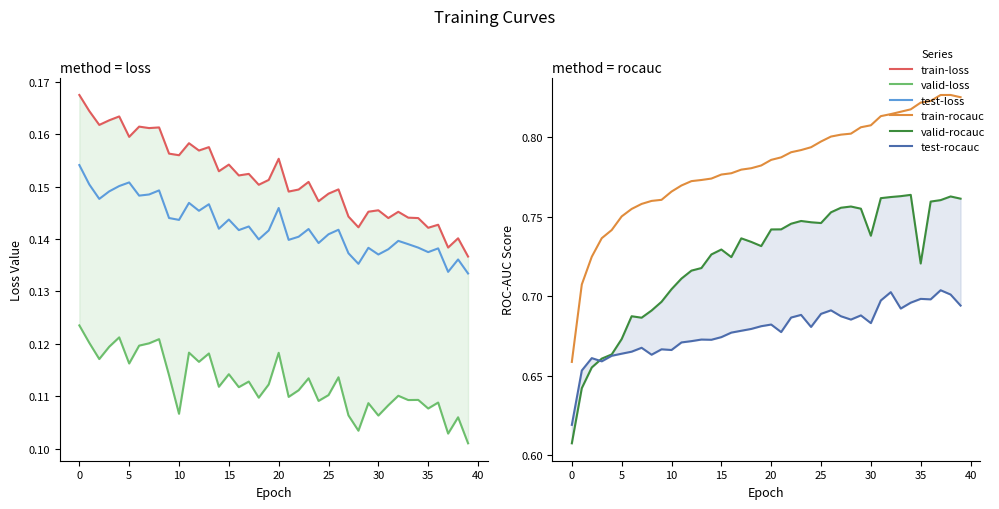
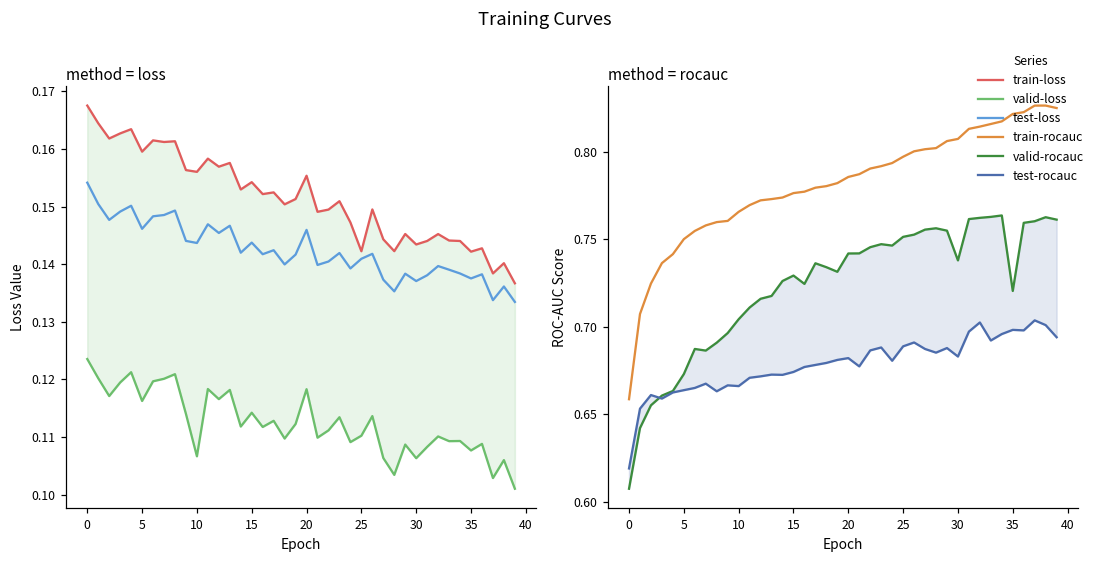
  {
    "method = loss": {
      "train-loss": {
        "0": 0.168,
        "5": 0.160,
        "10": 0.156,
        "15": 0.154,
        "20": 0.155,
-       "25": 0.149,
-       "30": 0.146,
+       "25": 0.142,
+       "30": 0.143,
        "35": 0.142
      },
      "valid-loss": {
        "0": 0.124,
        "5": 0.116,
        "10": 0.107,
        "15": 0.114,
        "20": 0.118,
        "25": 0.110,
        "30": 0.106,
        "35": 0.108
      },
      "test-loss": {
        "0": 0.154,
-       "5": 0.151,
+       "5": 0.146,
        "10": 0.144,
        "15": 0.144,
        "20": 0.146,
        "25": 0.141,
        "30": 0.137,
        "35": 0.138
      }
    },
    "method = rocauc": {
      "train-rocauc": {
        "0": 0.659,
        "5": 0.750,
        "10": 0.766,
        "15": 0.776,
        "20": 0.786,
        "25": 0.797,
        "30": 0.807,
        "35": 0.822
      },
      "valid-rocauc": {
        "0": 0.607,
-       "25": 0.746
+       "25": 0.751
      }
    }
  }
